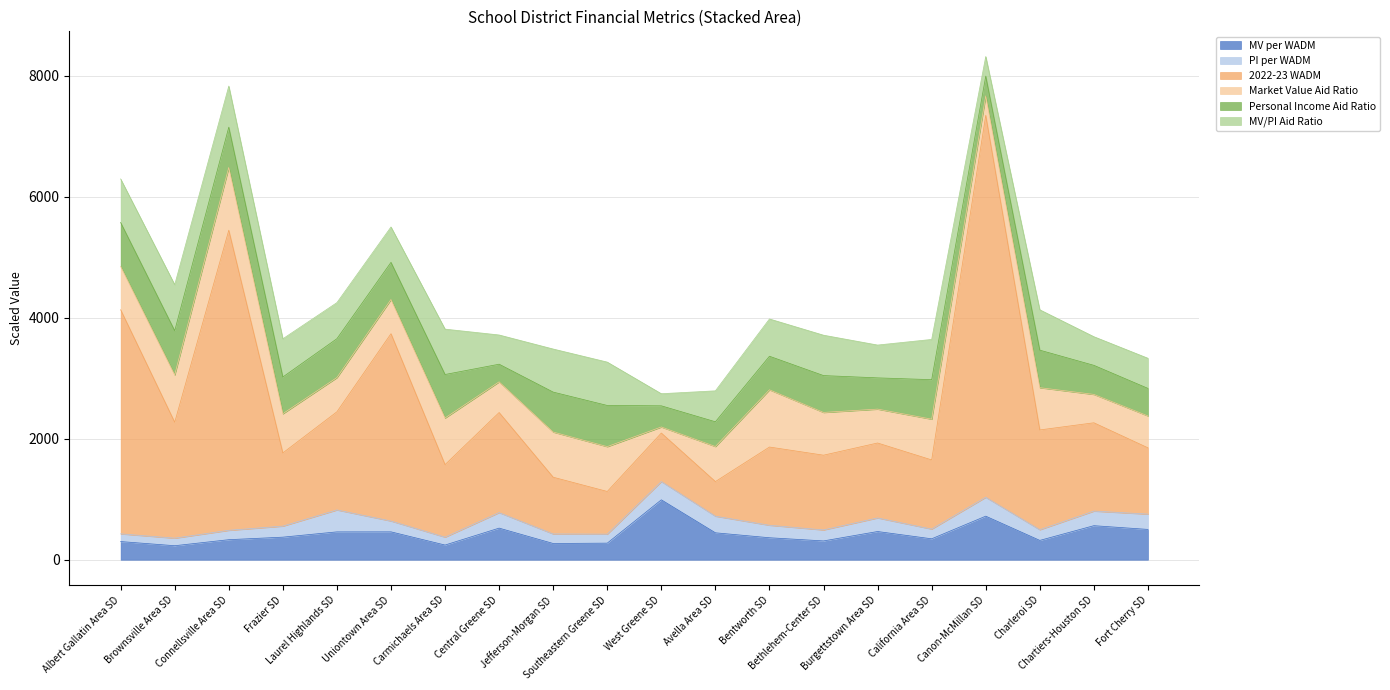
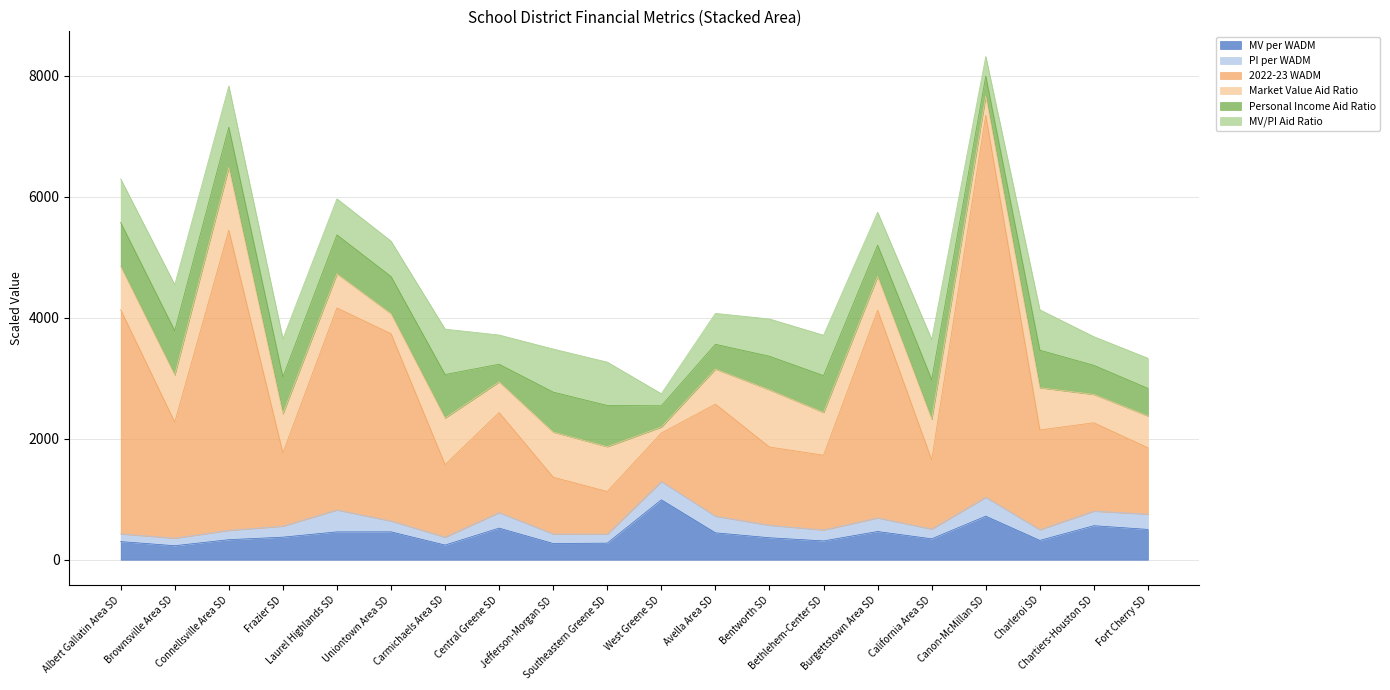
  {
    "MV per WADM": {
      "Albert Gallatin Area SD": 300,
      "Brownsville Area SD": 200,
      "Connellsville Area SD": 300,
      "Frazier SD": 400,
      "Laurel Highlands SD": 500,
      "Uniontown Area SD": 500,
      "Carmichaels Area SD": 200,
      "Central Greene SD": 500,
      "Jefferson-Morgan SD": 300,
      "Southeastern Greene SD": 300,
      "West Greene SD": 1000,
      "Avella Area SD": 400,
      "Bentworth SD": 400,
      "Bethlehem-Center SD": 300,
      "Burgettstown Area SD": 500,
      "California Area SD": 300,
      "Canon-McMillan SD": 700,
      "Charleroi SD": 300,
      "Chartiers-Houston SD": 600,
      "Fort Cherry SD": 500
    },
    "PI per WADM": {
      "Albert Gallatin Area SD": 100,
      "Brownsville Area SD": 100,
      "Connellsville Area SD": 200,
      "Frazier SD": 200,
      "Laurel Highlands SD": 400,
      "Uniontown Area SD": 200,
      "Carmichaels Area SD": 100,
      "Central Greene SD": 300,
      "Jefferson-Morgan SD": 200,
      "Southeastern Greene SD": 100,
      "West Greene SD": 300,
      "Avella Area SD": 300,
      "Bentworth SD": 200,
      "Bethlehem-Center SD": 200,
      "Burgettstown Area SD": 200,
      "California Area SD": 200,
      "Canon-McMillan SD": 300,
      "Charleroi SD": 200,
      "Chartiers-Houston SD": 200,
      "Fort Cherry SD": 300
    },
    "2022-23 WADM": {
      "Albert Gallatin Area SD": 3700,
      "Brownsville Area SD": 1900,
      "Connellsville Area SD": 5000,
      "Frazier SD": 1200,
-     "Laurel Highlands SD": 1600,
+     "Laurel Highlands SD": 3300,
      "Uniontown Area SD": 3100,
      "Carmichaels Area SD": 1200,
      "Central Greene SD": 1700,
      "Jefferson-Morgan SD": 900,
      "Southeastern Greene SD": 700,
      "West Greene SD": 800,
-     "Avella Area SD": 600,
+     "Avella Area SD": 1900,
      "Bentworth SD": 1300,
      "Bethlehem-Center SD": 1200,
-     "Burgettstown Area SD": 1200,
+     "Burgettstown Area SD": 3400,
      "California Area SD": 1100,
      "Canon-McMillan SD": 6300,
      "Charleroi SD": 1700,
      "Chartiers-Houston SD": 1500,
      "Fort Cherry SD": 1100
    },
    "Market Value Aid Ratio": {
      "Albert Gallatin Area SD": 700,
      "Brownsville Area SD": 800,
      "Connellsville Area SD": 1000,
      "Frazier SD": 600,
      "Laurel Highlands SD": 600,
-     "Uniontown Area SD": 600,
+     "Uniontown Area SD": 300,
      "Carmichaels Area SD": 800,
      "Central Greene SD": 500,
      "Jefferson-Morgan SD": 700,
      "Southeastern Greene SD": 700,
      "West Greene SD": 100,
      "Avella Area SD": 600,
      "Bentworth SD": 900,
      "Bethlehem-Center SD": 700,
      "Burgettstown Area SD": 600,
      "California Area SD": 700,
      "Canon-McMillan SD": 300,
      "Charleroi SD": 700,
      "Chartiers-Houston SD": 500,
      "Fort Cherry SD": 500
    },
    "Personal Income Aid Ratio": {
      "Albert Gallatin Area SD": 700,
      "Brownsville Area SD": 700,
      "Connellsville Area SD": 700,
      "Frazier SD": 600,
      "Laurel Highlands SD": 600,
      "Uniontown Area SD": 600,
      "Carmichaels Area SD": 700,
      "Central Greene SD": 300,
      "Jefferson-Morgan SD": 700,
      "Southeastern Greene SD": 700,
      "West Greene SD": 400,
      "Avella Area SD": 400,
      "Bentworth SD": 600,
      "Bethlehem-Center SD": 600,
      "Burgettstown Area SD": 500,
      "California Area SD": 700,
      "Canon-McMillan SD": 300,
      "Charleroi SD": 600,
      "Chartiers-Houston SD": 500,
      "Fort Cherry SD": 500
    },
    "MV/PI Aid Ratio": {
      "Albert Gallatin Area SD": 700,
      "Brownsville Area SD": 800,
      "Connellsville Area SD": 700,
      "Frazier SD": 600,
      "Laurel Highlands SD": 600,
      "Uniontown Area SD": 600,
      "Carmichaels Area SD": 800,
      "Central Greene SD": 500,
      "Jefferson-Morgan SD": 700,
      "Southeastern Greene SD": 700,
      "West Greene SD": 200,
      "Avella Area SD": 500,
      "Bentworth SD": 600,
      "Bethlehem-Center SD": 700,
      "Burgettstown Area SD": 500,
      "California Area SD": 700,
      "Canon-McMillan SD": 300,
      "Charleroi SD": 700,
      "Chartiers-Houston SD": 500,
      "Fort Cherry SD": 500
    }
  }
